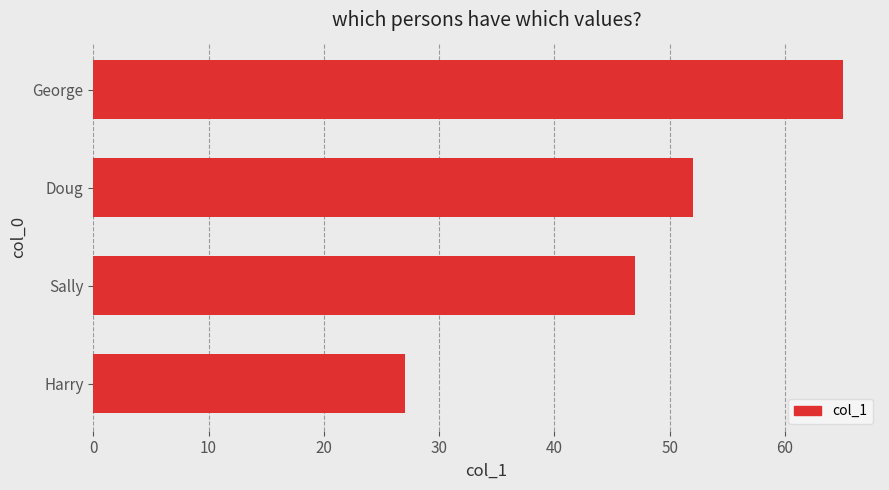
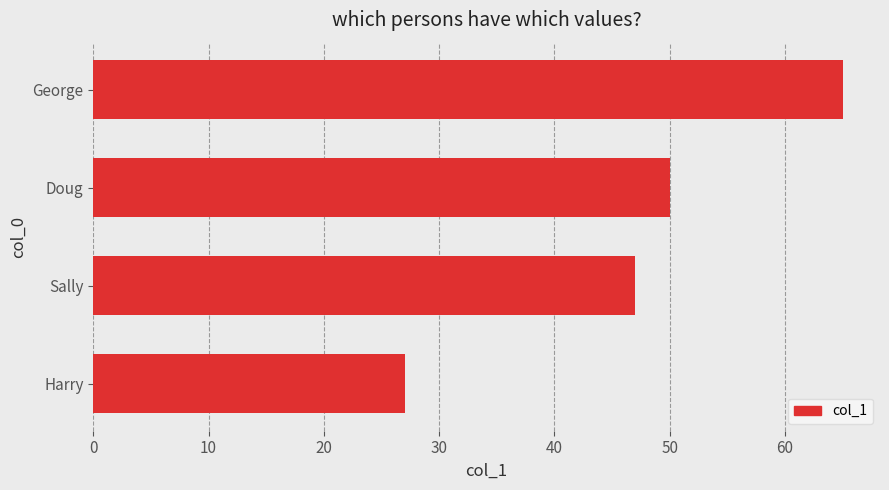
  {
    "George": 65,
-   "Doug": 52,
+   "Doug": 50,
    "Sally": 47,
    "Harry": 27
  }
